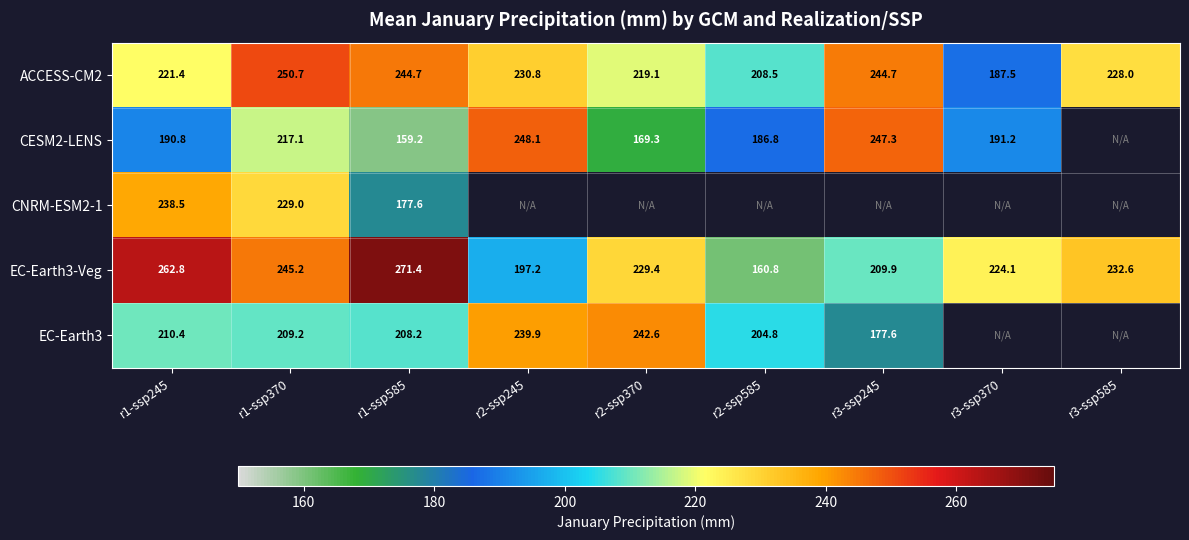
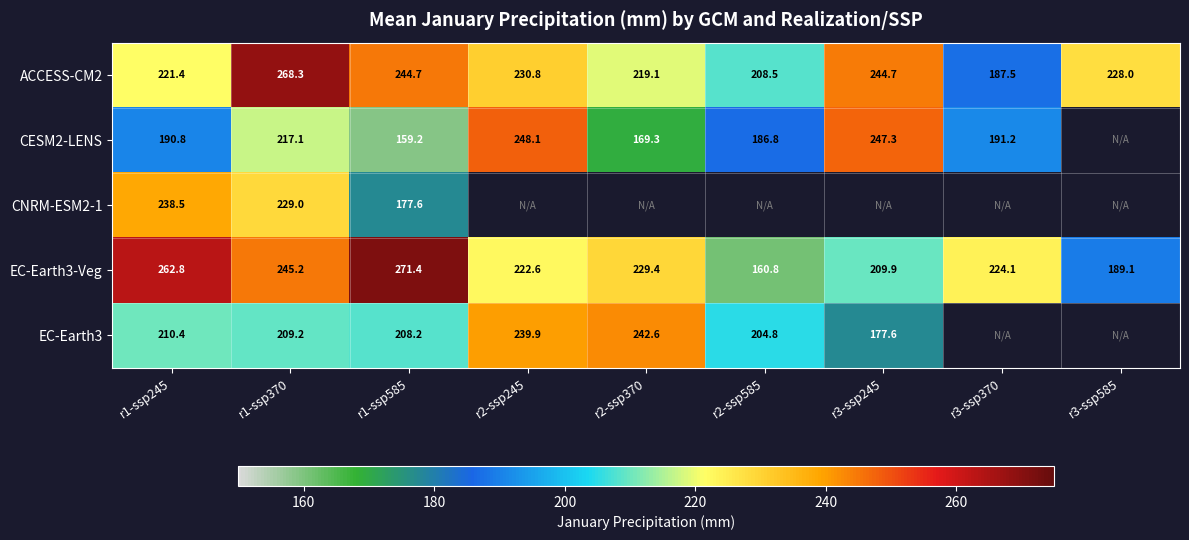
  {
    "ACCESS-CM2": {
      "r1-ssp245": 221.4,
-     "r1-ssp370": 250.7,
+     "r1-ssp370": 268.3,
      "r1-ssp585": 244.7,
      "r2-ssp245": 230.8,
      "r2-ssp370": 219.1,
      "r2-ssp585": 208.5,
      "r3-ssp245": 244.7,
      "r3-ssp370": 187.5,
      "r3-ssp585": 228.0
    },
    "CESM2-LENS": {
      "r1-ssp245": 190.8,
      "r1-ssp370": 217.1,
      "r1-ssp585": 159.2,
      "r2-ssp245": 248.1,
      "r2-ssp370": 169.3,
      "r2-ssp585": 186.8,
      "r3-ssp245": 247.3,
      "r3-ssp370": 191.2
    },
    "CNRM-ESM2-1": {
      "r1-ssp245": 238.5,
      "r1-ssp370": 229.0,
      "r1-ssp585": 177.6
    },
    "EC-Earth3-Veg": {
      "r1-ssp245": 262.8,
      "r1-ssp370": 245.2,
      "r1-ssp585": 271.4,
-     "r2-ssp245": 197.2,
+     "r2-ssp245": 222.6,
      "r2-ssp370": 229.4,
      "r2-ssp585": 160.8,
      "r3-ssp245": 209.9,
      "r3-ssp370": 224.1,
-     "r3-ssp585": 232.6
+     "r3-ssp585": 189.1
    },
    "EC-Earth3": {
      "r1-ssp245": 210.4,
      "r1-ssp370": 209.2,
      "r1-ssp585": 208.2,
      "r2-ssp245": 239.9,
      "r2-ssp370": 242.6,
      "r2-ssp585": 204.8,
      "r3-ssp245": 177.6
    }
  }
